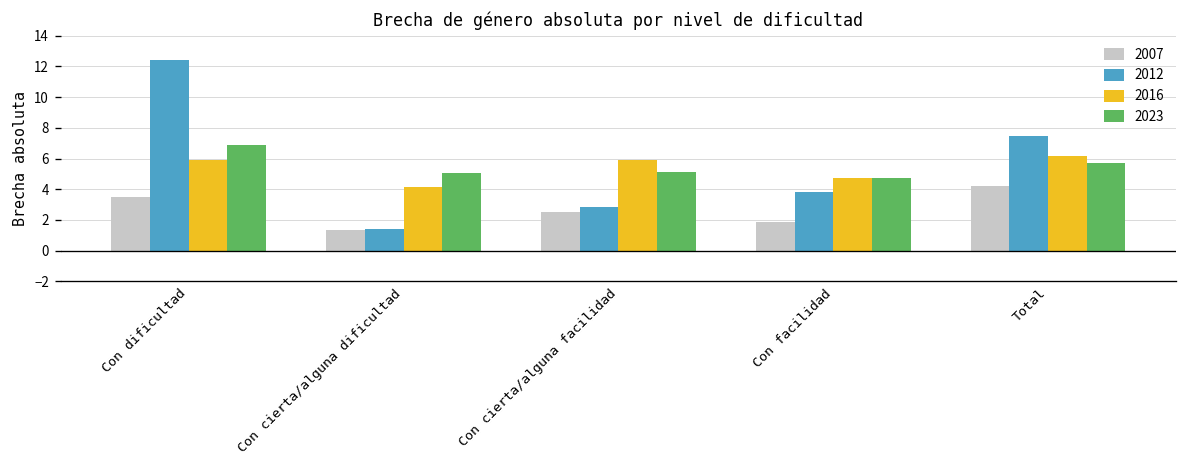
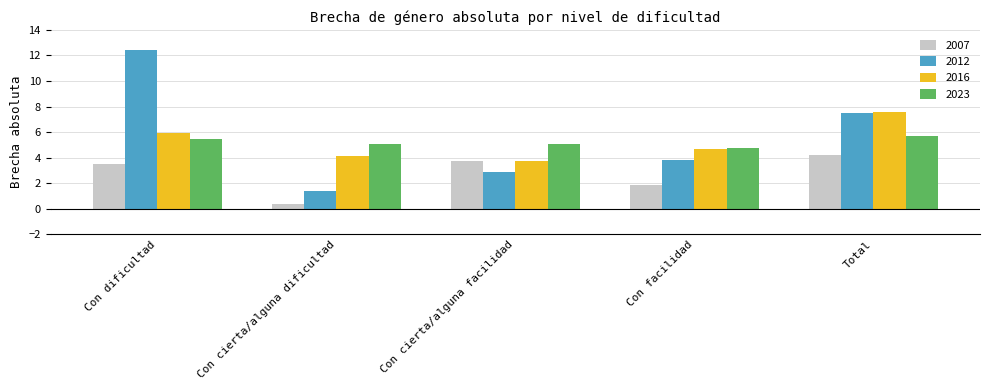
  {
    "2007": {
      "Con dificultad": 3.5,
-     "Con cierta/alguna dificultad": 1.3,
-     "Con cierta/alguna facilidad": 2.5,
+     "Con cierta/alguna dificultad": 0.4,
+     "Con cierta/alguna facilidad": 3.7,
      "Con facilidad": 1.8,
      "Total": 4.2
    },
    "2012": {
      "Con dificultad": 12.4,
      "Con cierta/alguna dificultad": 1.4,
      "Con cierta/alguna facilidad": 2.9,
      "Con facilidad": 3.9,
      "Total": 7.5
    },
    "2016": {
      "Con dificultad": 5.9,
      "Con cierta/alguna dificultad": 4.2,
-     "Con cierta/alguna facilidad": 5.9,
+     "Con cierta/alguna facilidad": 3.8,
      "Con facilidad": 4.7,
-     "Total": 6.1
+     "Total": 7.5
    },
    "2023": {
-     "Con dificultad": 6.9,
+     "Con dificultad": 5.5,
      "Con cierta/alguna dificultad": 5.1,
      "Con cierta/alguna facilidad": 5.1,
      "Con facilidad": 4.7,
      "Total": 5.7
    }
  }
